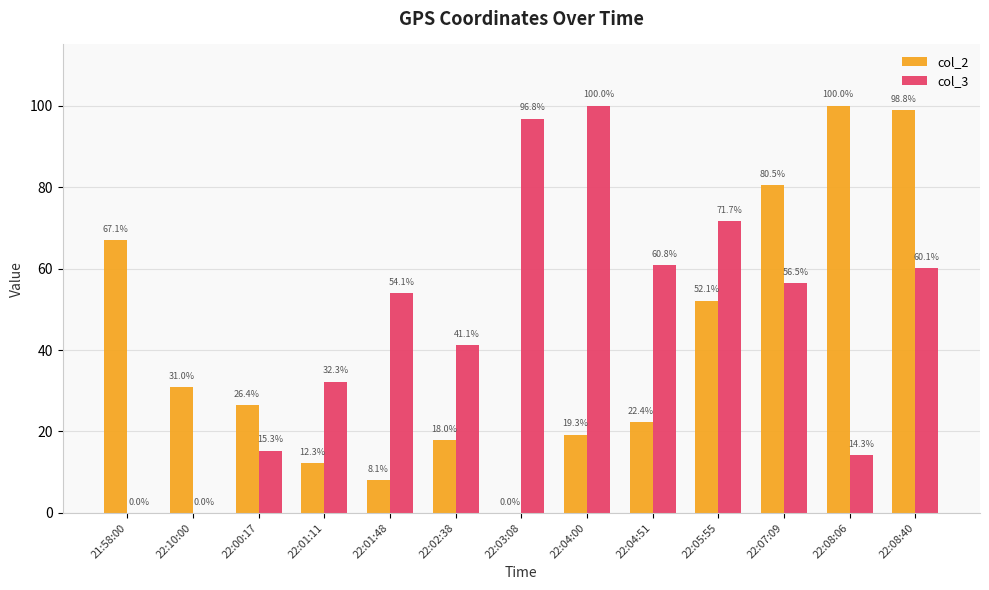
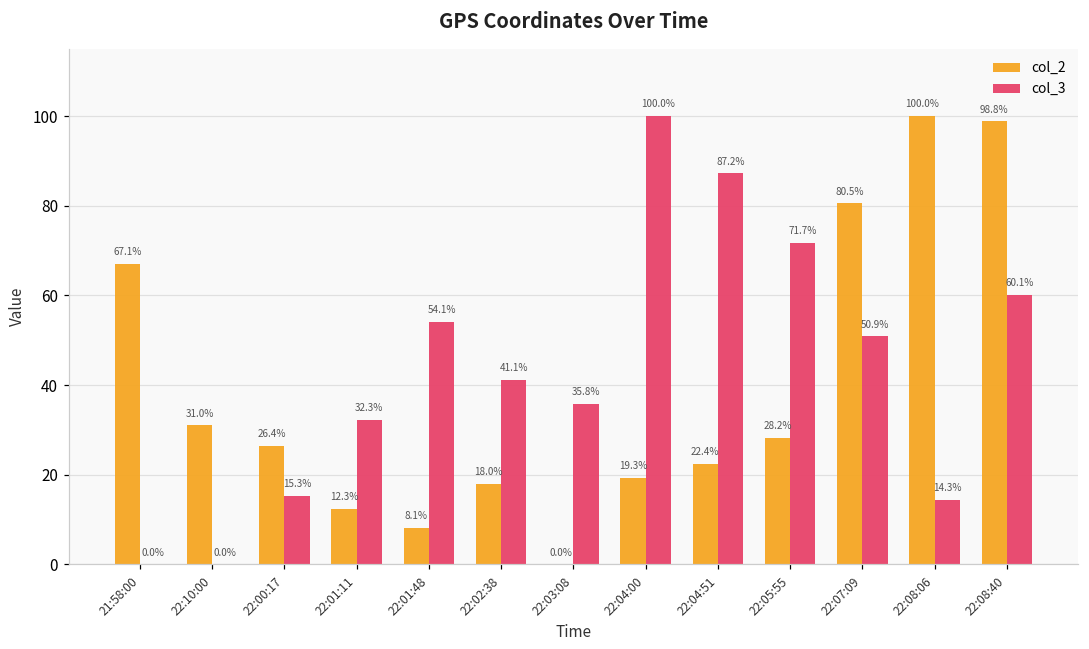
  {
    "col_2": {
      "21:58:00": "67.1%",
      "22:10:00": "31.0%",
      "22:00:17": "26.4%",
      "22:01:11": "12.3%",
      "22:01:48": "8.1%",
      "22:02:38": "18.0%",
      "22:03:08": "0.0%",
      "22:04:00": "19.3%",
      "22:04:51": "22.4%",
-     "22:05:55": "52.1%",
+     "22:05:55": "28.2%",
      "22:07:09": "80.5%",
      "22:08:06": "100.0%",
      "22:08:40": "98.8%"
    },
    "col_3": {
      "21:58:00": "0.0%",
      "22:10:00": "0.0%",
      "22:00:17": "15.3%",
      "22:01:11": "32.3%",
      "22:01:48": "54.1%",
      "22:02:38": "41.1%",
-     "22:03:08": "96.8%",
+     "22:03:08": "35.8%",
      "22:04:00": "100.0%",
-     "22:04:51": "60.8%",
+     "22:04:51": "87.2%",
      "22:05:55": "71.7%",
-     "22:07:09": "56.5%",
+     "22:07:09": "50.9%",
      "22:08:06": "14.3%",
      "22:08:40": "60.1%"
    }
  }
